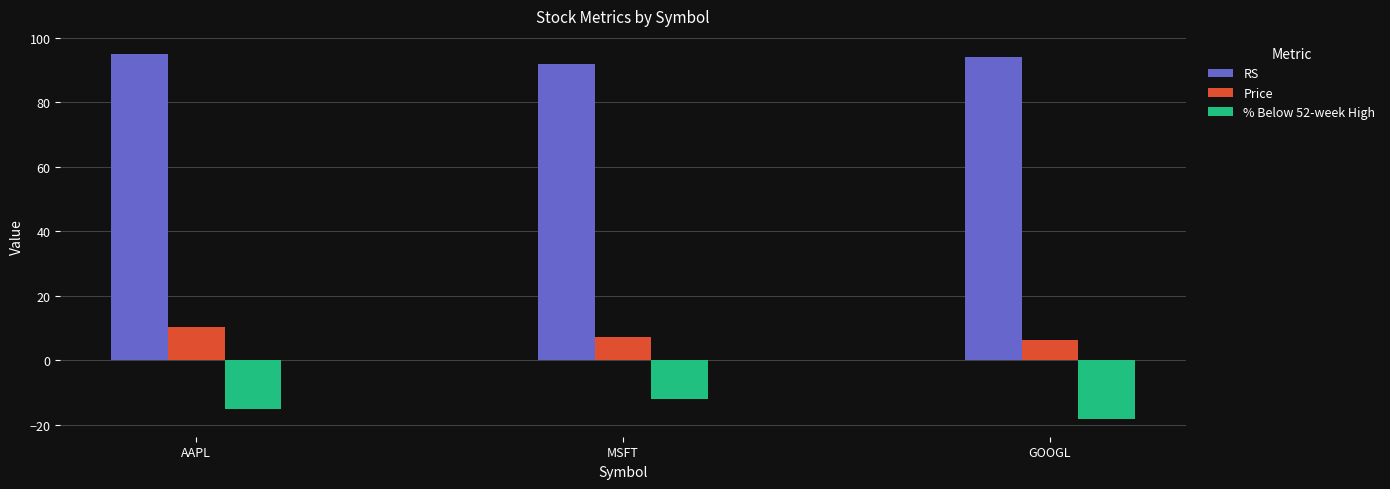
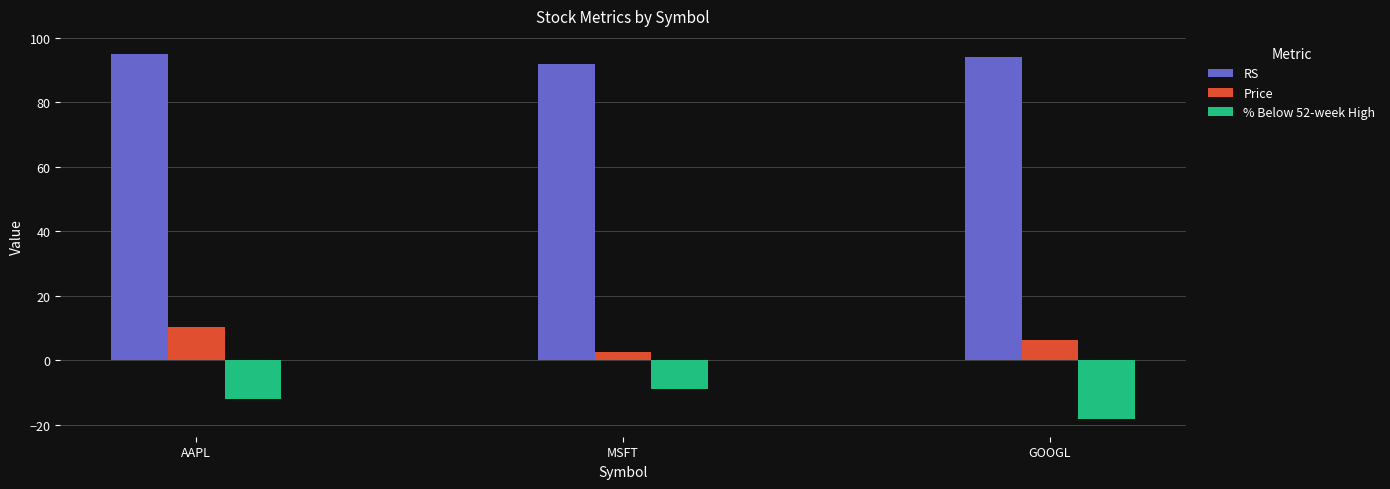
  {
    "RS": {
      "AAPL": 95,
      "MSFT": 92,
      "GOOGL": 94
    },
    "Price": {
      "AAPL": 11,
-     "MSFT": 7,
+     "MSFT": 3,
      "GOOGL": 6
    },
    "% Below 52-week High": {
-     "AAPL": -15,
-     "MSFT": -12,
+     "AAPL": -12,
+     "MSFT": -9,
      "GOOGL": -18
    }
  }
